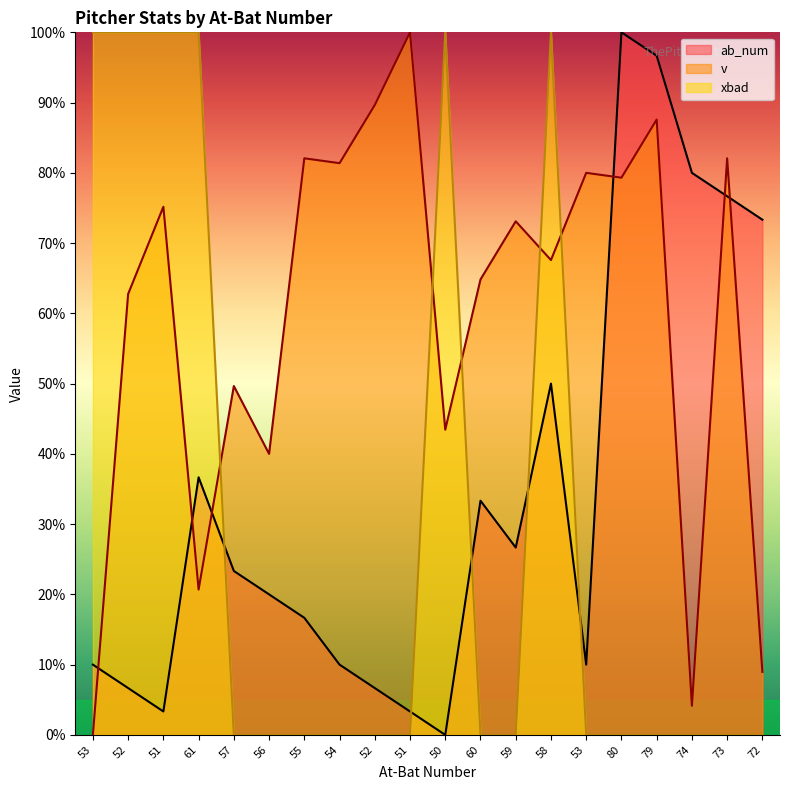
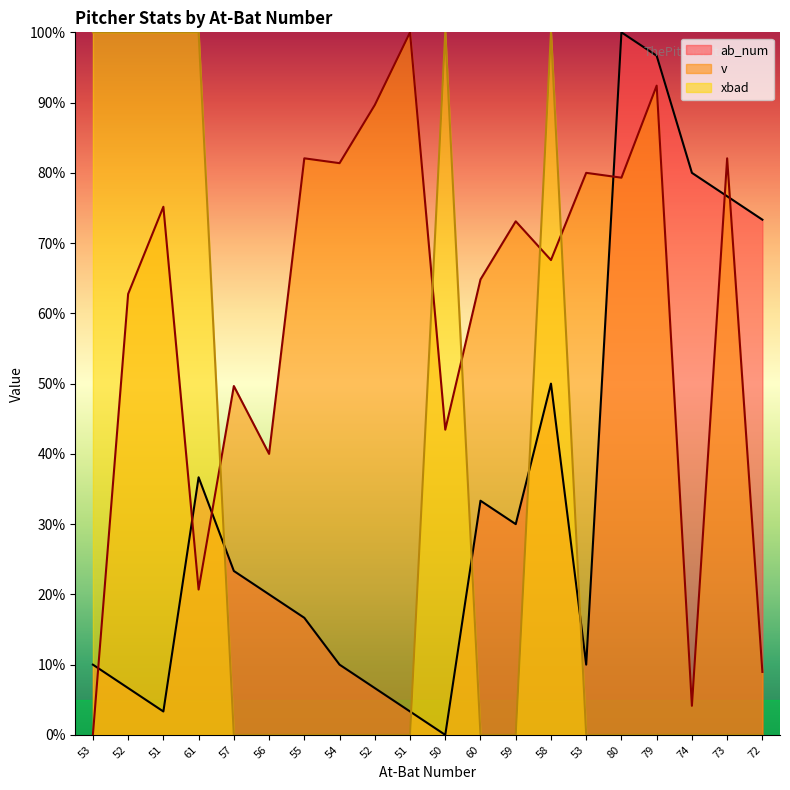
  {
    "ab_num": {
      "61": "37%",
      "57": "23%",
      "56": "20%",
      "55": "17%",
      "54": "10%",
      "60": "33%",
-     "59": "27%",
+     "59": "30%",
      "58": "50%",
      "80": "100%",
      "79": "97%",
      "74": "80%",
      "73": "77%",
      "72": "73%"
    },
    "v": {
      "61": "21%",
      "57": "50%",
      "56": "40%",
      "55": "82%",
      "54": "81%",
      "50": "43%",
      "60": "65%",
      "59": "73%",
      "58": "68%",
      "80": "79%",
-     "79": "88%",
+     "79": "92%",
      "73": "82%",
      "72": "9%"
    },
    "xbad": {
      "61": "100%",
      "50": "100%",
      "58": "100%"
    }
  }
